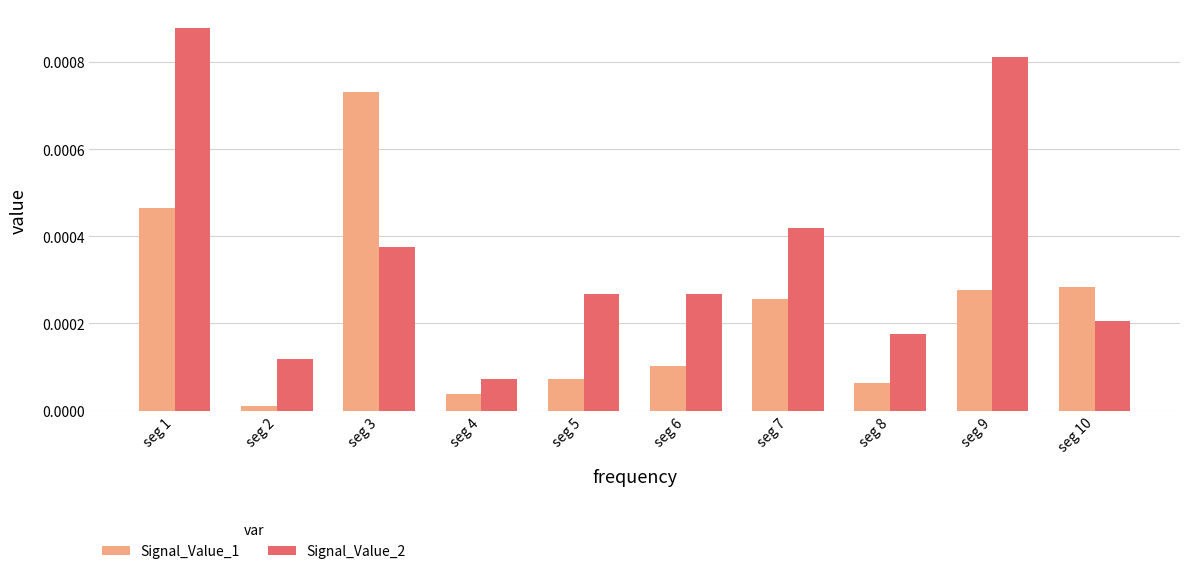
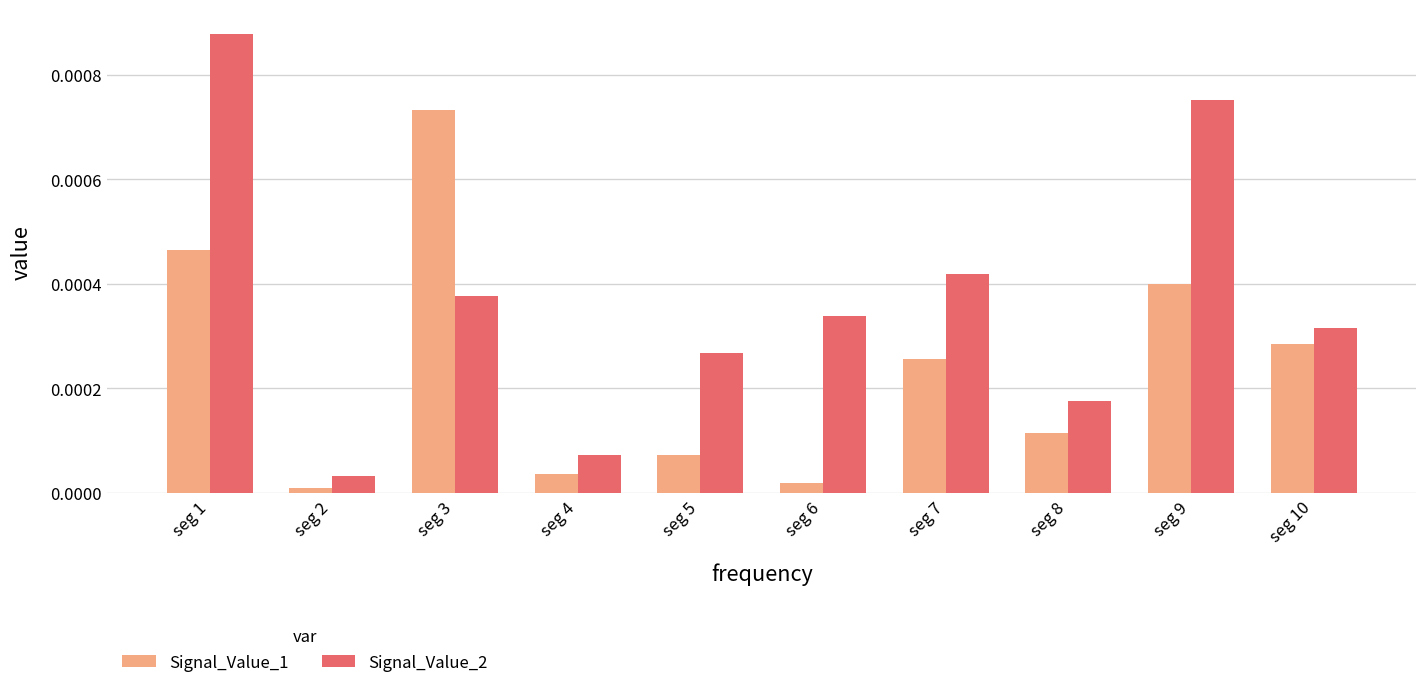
  {
    "Signal_Value_1": {
      "seg 1": 0.00047,
      "seg 2": 0.00001,
      "seg 3": 0.00073,
      "seg 4": 0.00004,
      "seg 5": 0.00007,
-     "seg 6": 0.00010,
+     "seg 6": 0.00002,
      "seg 7": 0.00026,
-     "seg 8": 0.00006,
-     "seg 9": 0.00028,
+     "seg 8": 0.00011,
+     "seg 9": 0.00040,
      "seg 10": 0.00028
    },
    "Signal_Value_2": {
      "seg 1": 0.00088,
-     "seg 2": 0.00012,
+     "seg 2": 0.00003,
      "seg 3": 0.00038,
      "seg 4": 0.00007,
      "seg 5": 0.00027,
-     "seg 6": 0.00027,
+     "seg 6": 0.00034,
      "seg 7": 0.00042,
      "seg 8": 0.00018,
-     "seg 9": 0.00081,
-     "seg 10": 0.00021
+     "seg 9": 0.00075,
+     "seg 10": 0.00032
    }
  }
